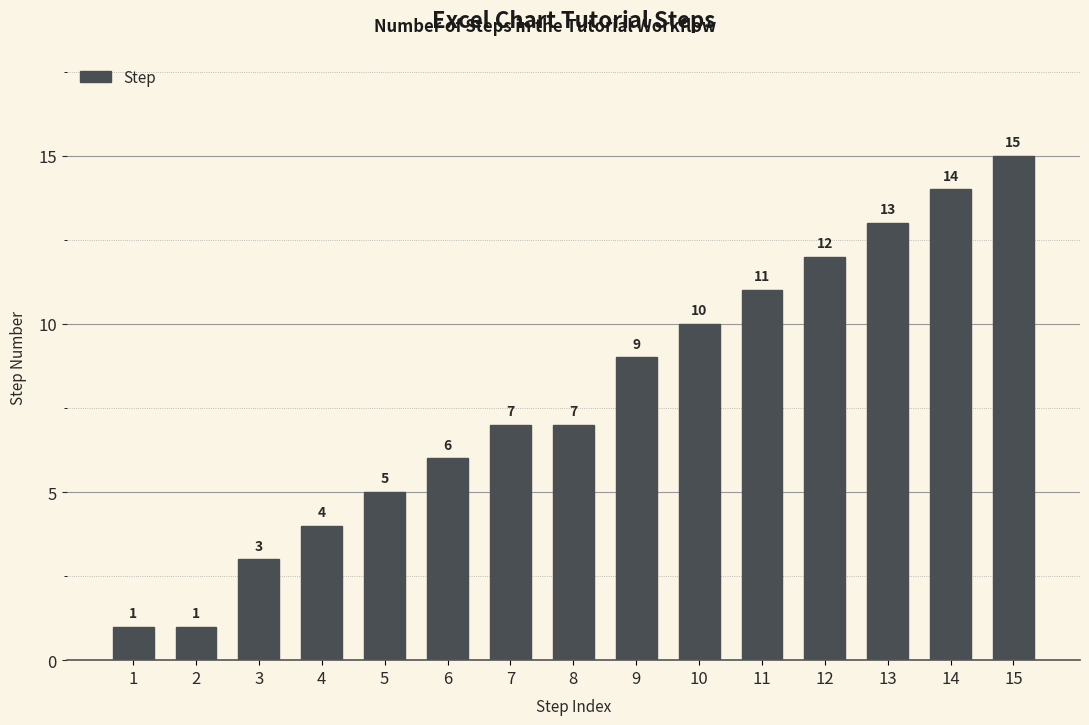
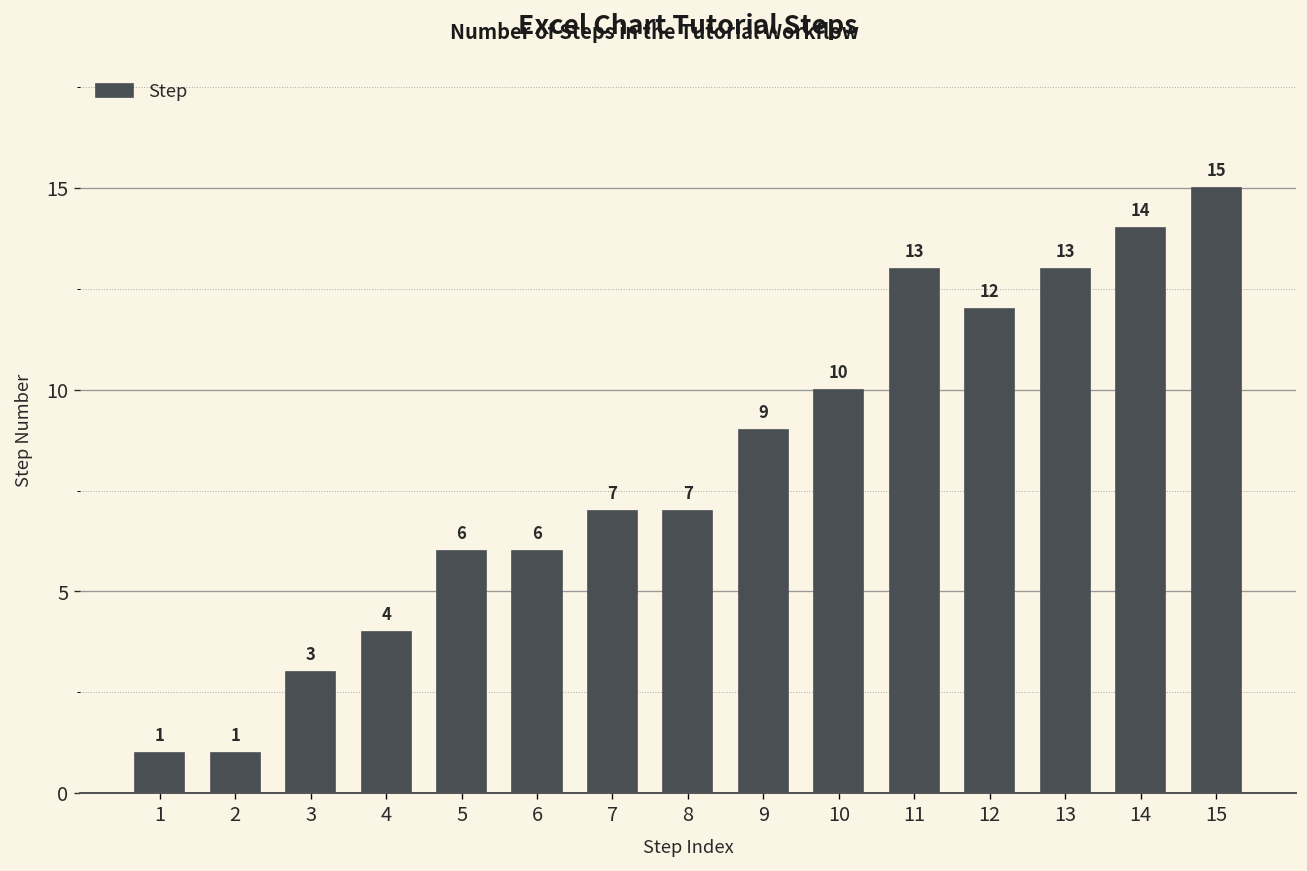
  {
    "1": 1,
    "2": 1,
    "3": 3,
    "4": 4,
-   "5": 5,
+   "5": 6,
    "6": 6,
    "7": 7,
    "8": 7,
    "9": 9,
    "10": 10,
-   "11": 11,
+   "11": 13,
    "12": 12,
    "13": 13,
    "14": 14,
    "15": 15
  }
